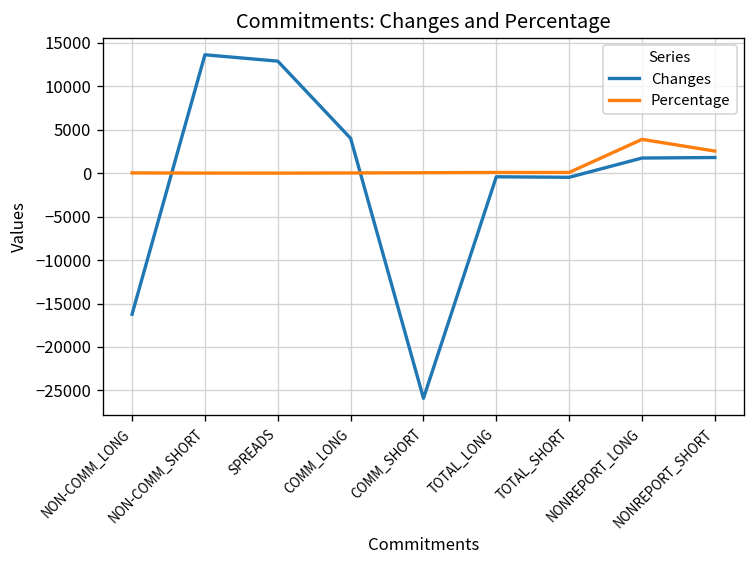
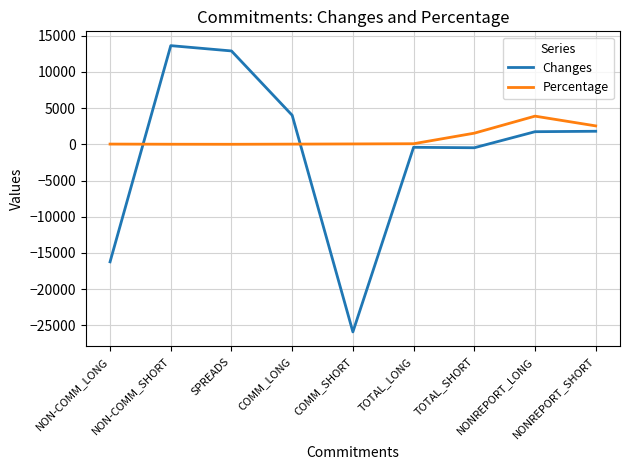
  {
    "Changes": {
      "NON-COMM_LONG": -16000,
      "NON-COMM_SHORT": 14000,
      "SPREADS": 13000,
      "COMM_LONG": 4000,
      "COMM_SHORT": -26000,
      "TOTAL_LONG": 0,
      "TOTAL_SHORT": 0,
      "NONREPORT_LONG": 2000,
      "NONREPORT_SHORT": 2000
    },
    "Percentage": {
      "NON-COMM_LONG": 0,
      "NON-COMM_SHORT": 0,
      "SPREADS": 0,
      "COMM_LONG": 0,
      "COMM_SHORT": 0,
      "TOTAL_LONG": 0,
-     "TOTAL_SHORT": 0,
+     "TOTAL_SHORT": 2000,
      "NONREPORT_LONG": 4000,
      "NONREPORT_SHORT": 3000
    }
  }
